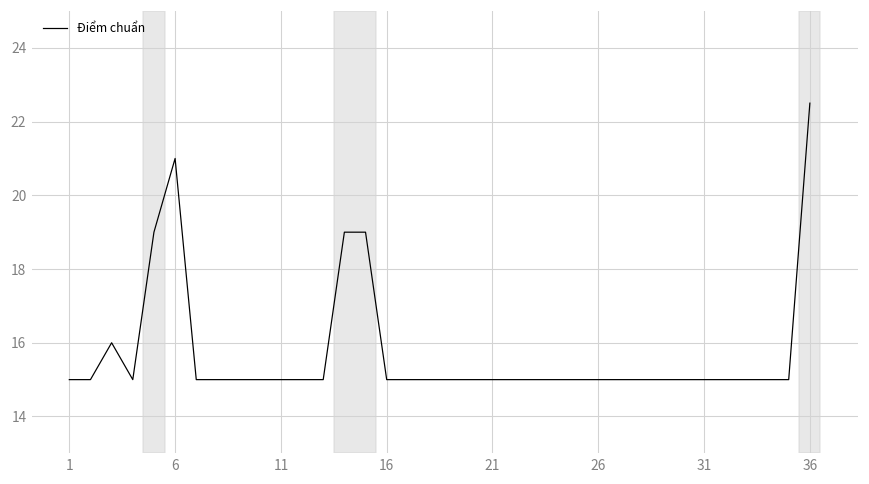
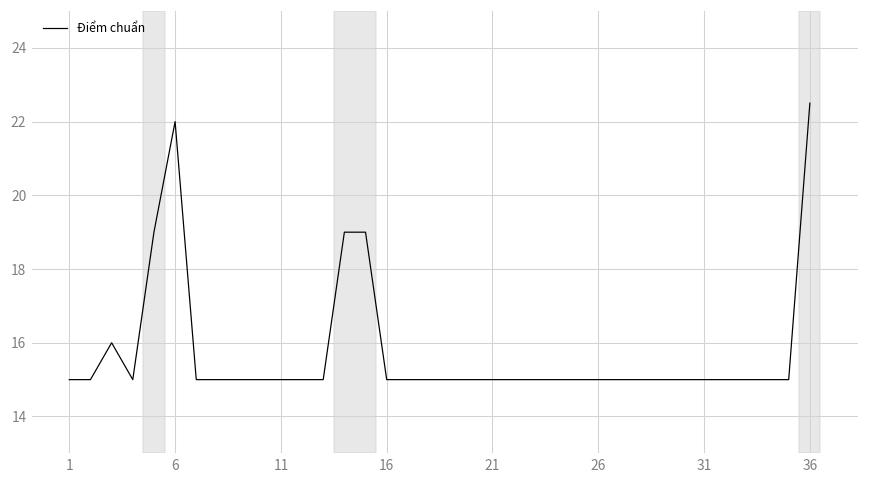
  {
    "1": 15,
-   "6": 21,
+   "6": 22,
    "11": 15,
    "16": 15,
    "21": 15,
    "26": 15,
    "31": 15,
    "36": 22.5
  }
